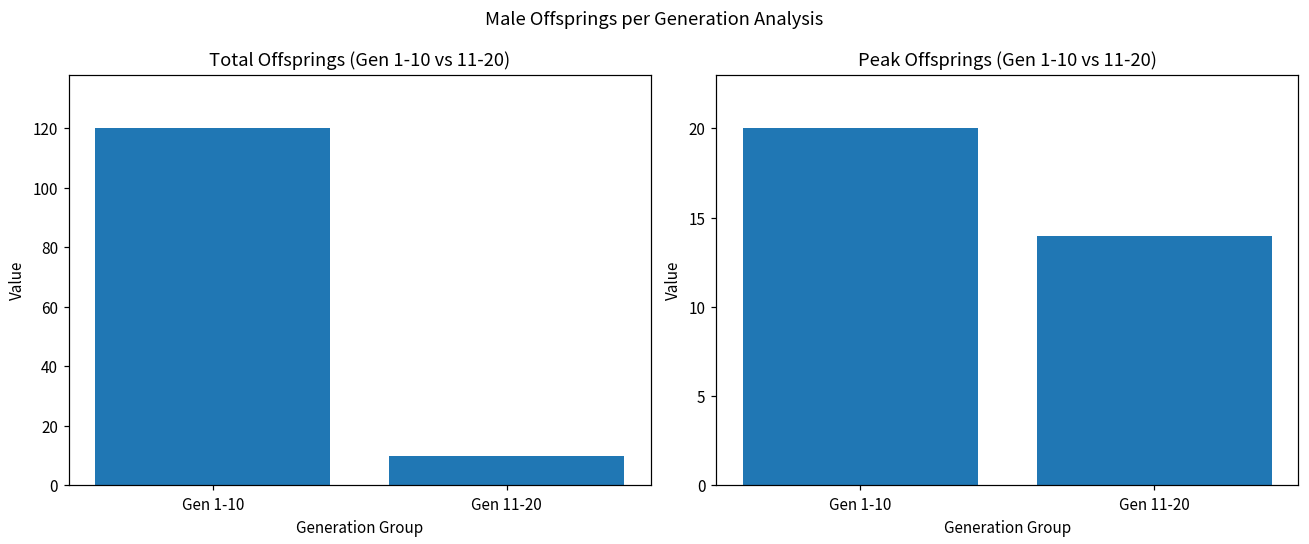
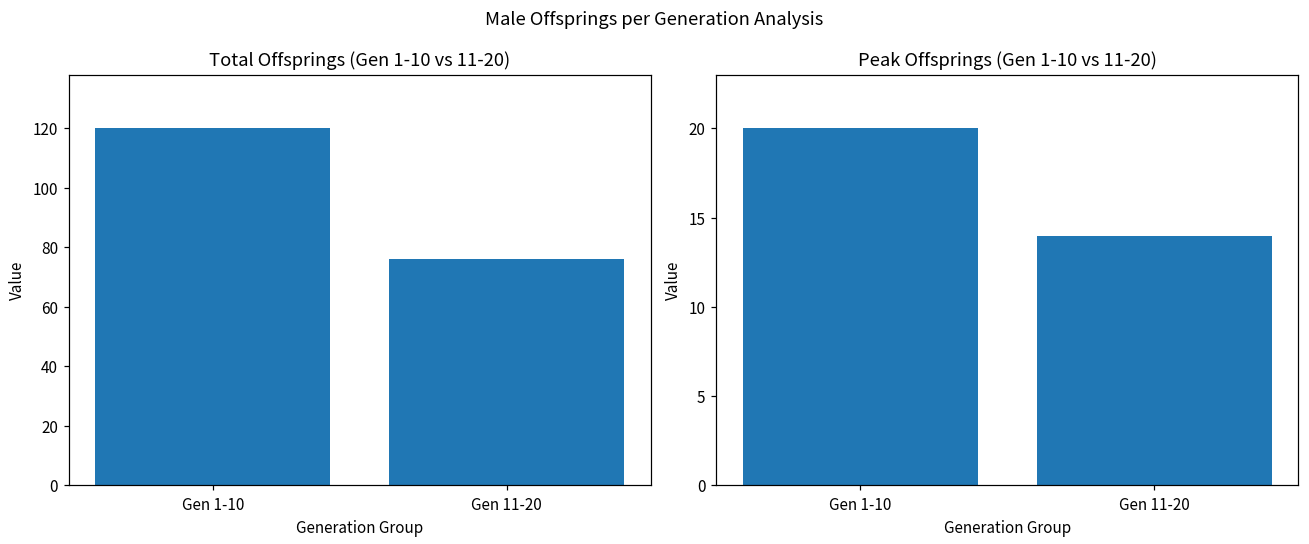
  {
    "Total Offsprings (Gen 1-10 vs 11-20)": {
      "Gen 1-10": 120,
-     "Gen 11-20": 10
+     "Gen 11-20": 76
    },
    "Peak Offsprings (Gen 1-10 vs 11-20)": {
      "Gen 1-10": 20.0,
      "Gen 11-20": 14.0
    }
  }
